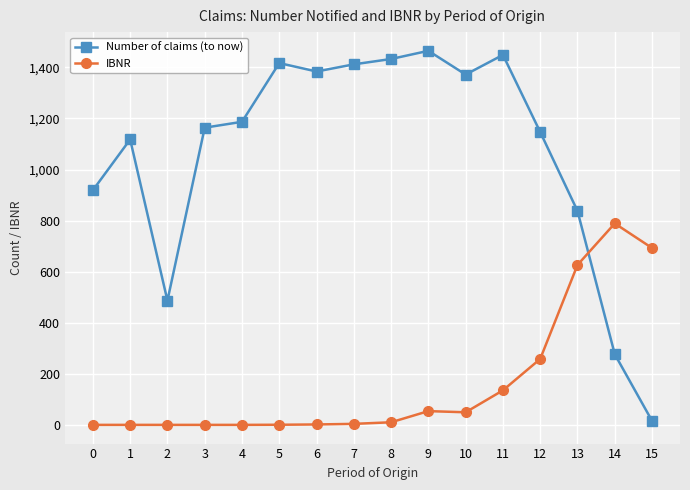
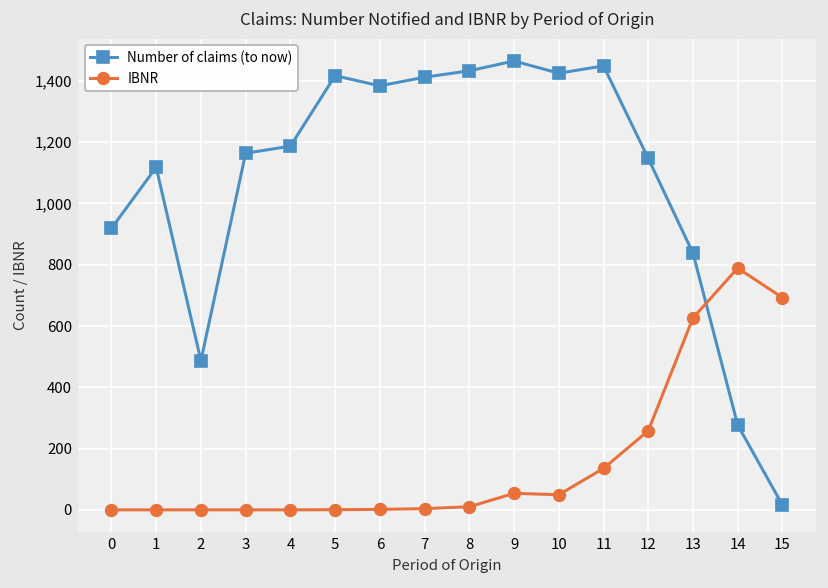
  {
    "Number of claims (to now)": {
      "0": "920",
      "1": "1,120",
      "2": "490",
      "3": "1,160",
      "4": "1,190",
      "5": "1,420",
      "6": "1,380",
      "7": "1,410",
      "8": "1,430",
      "9": "1,470",
-     "10": "1,370",
+     "10": "1,430",
      "11": "1,450",
      "12": "1,150",
      "13": "840",
      "14": "280",
      "15": "20"
    },
    "IBNR": {
      "0": "0",
      "1": "0",
      "2": "0",
      "3": "0",
      "4": "0",
      "5": "0",
      "6": "0",
      "7": "0",
      "8": "10",
      "9": "50",
      "10": "50",
      "11": "140",
      "12": "260",
      "13": "630",
      "14": "790",
      "15": "690"
    }
  }
